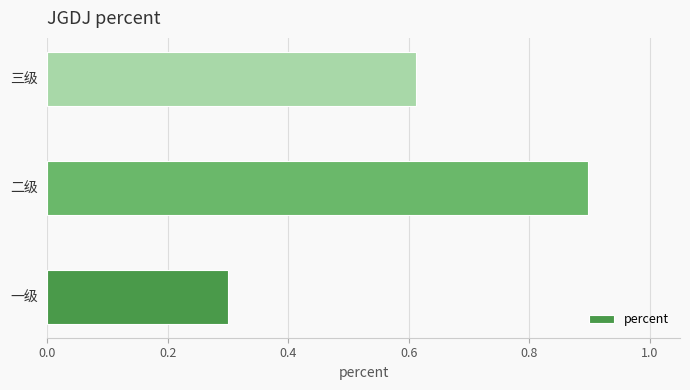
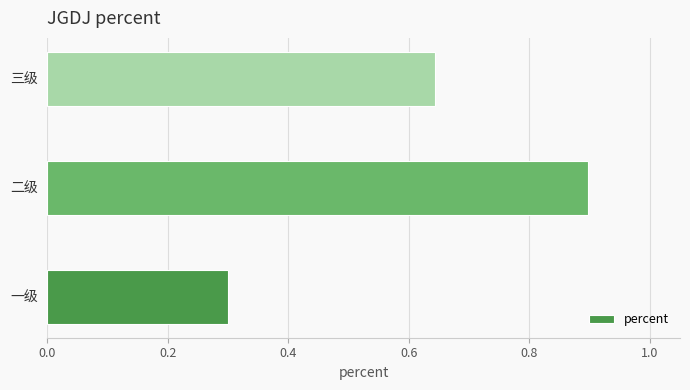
  {
-   "三级": 0.61,
+   "三级": 0.64,
    "二级": 0.90,
    "一级": 0.30
  }
